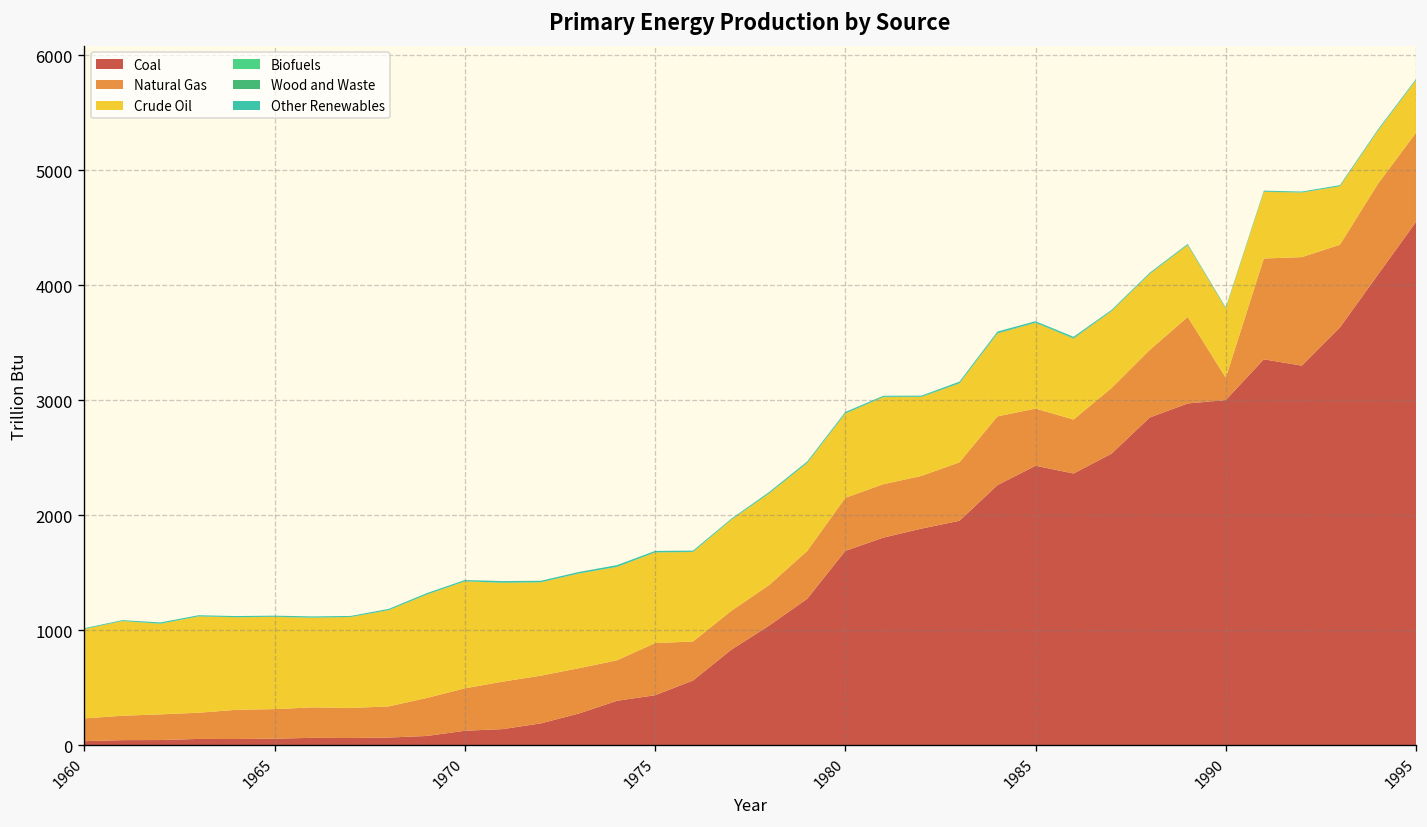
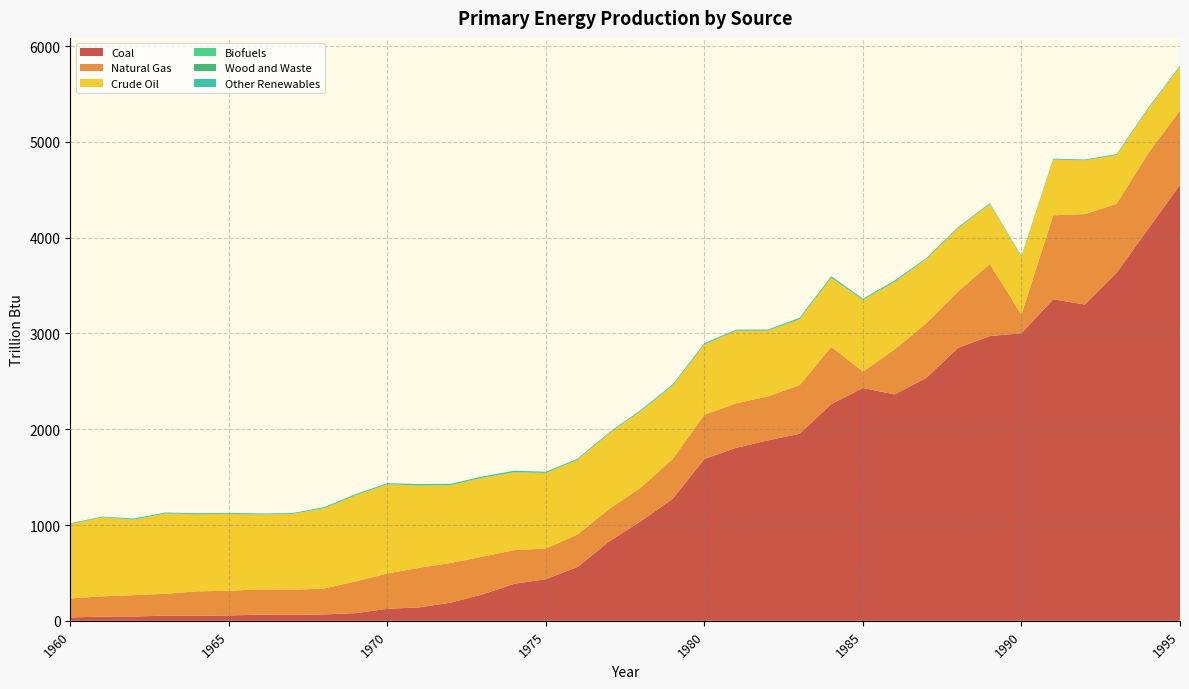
  {
    "Coal": {
      "1960": 0,
      "1965": 100,
      "1970": 100,
      "1975": 400,
      "1980": 1700,
      "1985": 2400,
      "1990": 3000,
      "1995": 4600
    },
    "Natural Gas": {
      "1960": 200,
      "1965": 300,
      "1970": 400,
-     "1975": 500,
+     "1975": 300,
      "1980": 500,
-     "1985": 500,
+     "1985": 200,
      "1990": 200,
      "1995": 800
    }
  }
